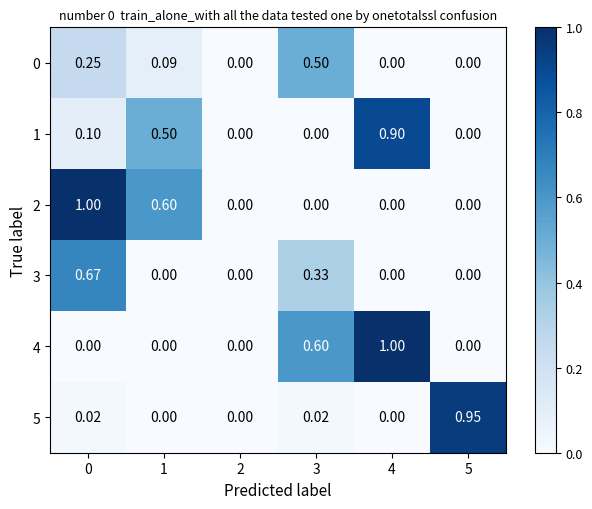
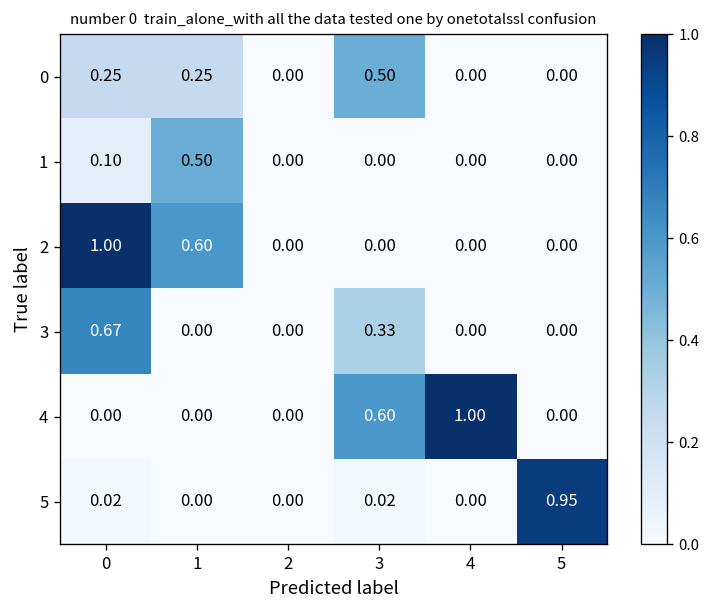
  {
    "0": {
      "0": 0.25,
-     "1": 0.09,
+     "1": 0.25,
      "2": 0.00,
      "3": 0.50,
      "4": 0.00,
      "5": 0.00
    },
    "1": {
      "0": 0.10,
      "1": 0.50,
      "2": 0.00,
      "3": 0.00,
-     "4": 0.90,
+     "4": 0.00,
      "5": 0.00
    },
    "2": {
      "0": 1.00,
      "1": 0.60,
      "2": 0.00,
      "3": 0.00,
      "4": 0.00,
      "5": 0.00
    },
    "3": {
      "0": 0.67,
      "1": 0.00,
      "2": 0.00,
      "3": 0.33,
      "4": 0.00,
      "5": 0.00
    },
    "4": {
      "0": 0.00,
      "1": 0.00,
      "2": 0.00,
      "3": 0.60,
      "4": 1.00,
      "5": 0.00
    },
    "5": {
      "0": 0.02,
      "1": 0.00,
      "2": 0.00,
      "3": 0.02,
      "4": 0.00,
      "5": 0.95
    }
  }
